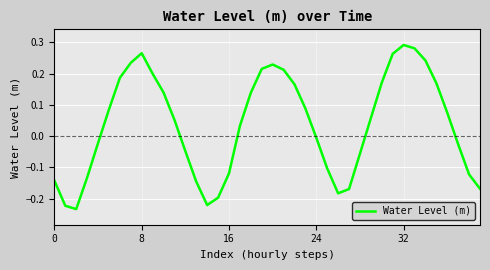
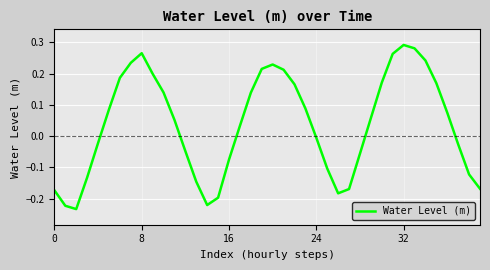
  {
-   "0": -0.14,
+   "0": -0.17,
    "8": 0.27,
-   "16": -0.12,
+   "16": -0.08,
    "24": -0.01,
    "32": 0.29
  }
